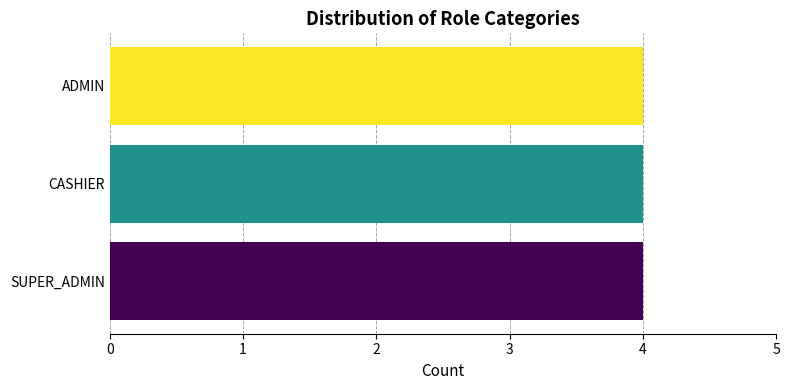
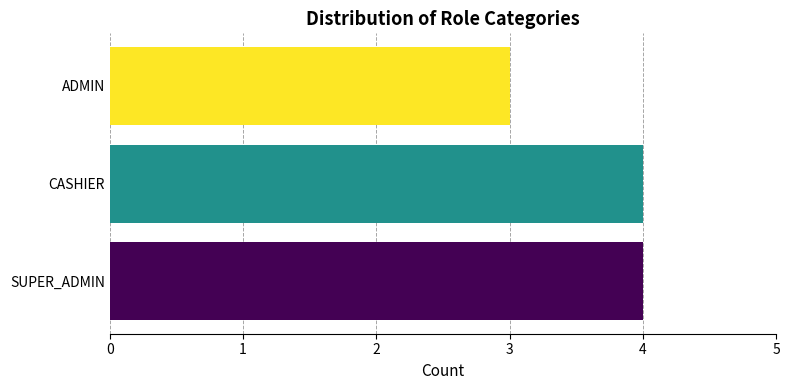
  {
-   "ADMIN": 4,
+   "ADMIN": 3,
    "CASHIER": 4,
    "SUPER_ADMIN": 4
  }
